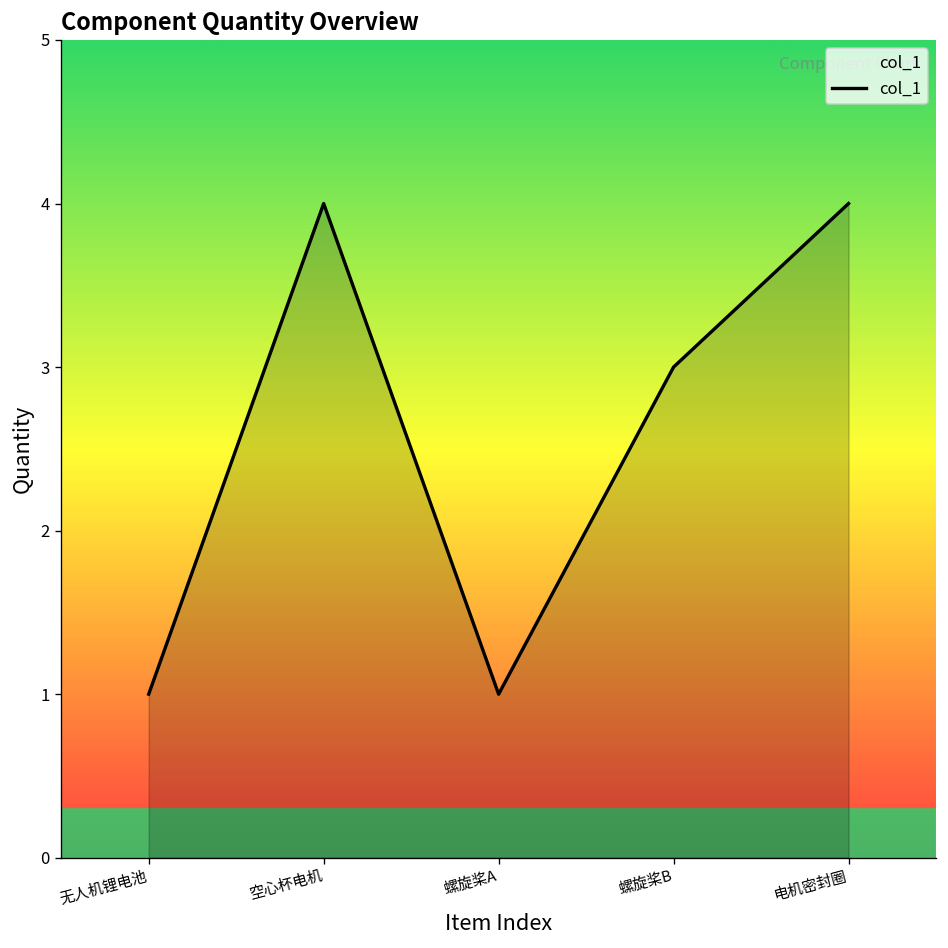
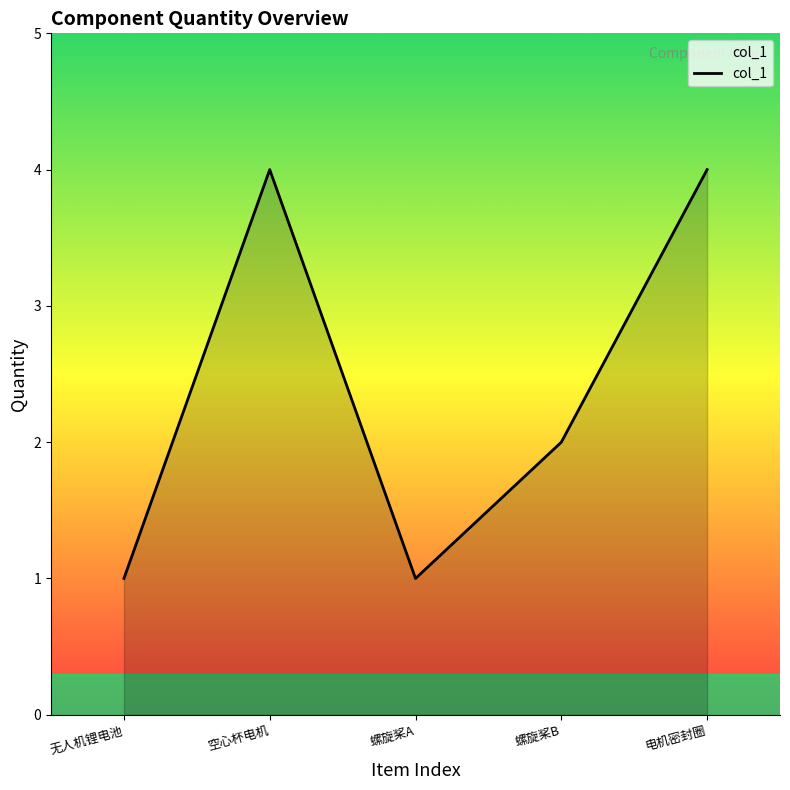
  {
    "无人机锂电池": 1,
    "空心杯电机": 4,
    "螺旋桨A": 1,
-   "螺旋桨B": 3,
+   "螺旋桨B": 2,
    "电机密封圈": 4
  }
